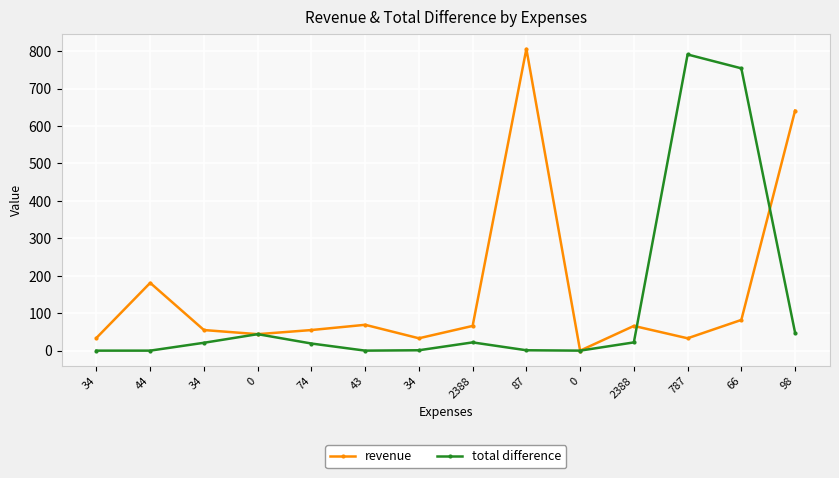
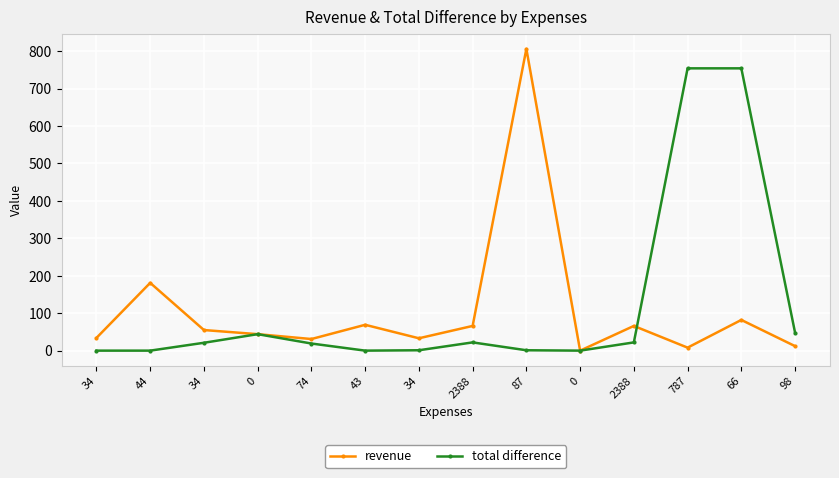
  {
    "revenue": {
      "44": 180,
-     "74": 60,
+     "74": 30,
      "43": 70,
      "87": 810,
-     "787": 30,
+     "787": 10,
      "66": 80,
-     "98": 640
+     "98": 10
    },
    "total difference": {
      "44": 0,
      "74": 20,
      "43": 0,
      "87": 0,
-     "787": 790,
+     "787": 750,
      "66": 750,
      "98": 50
    }
  }
